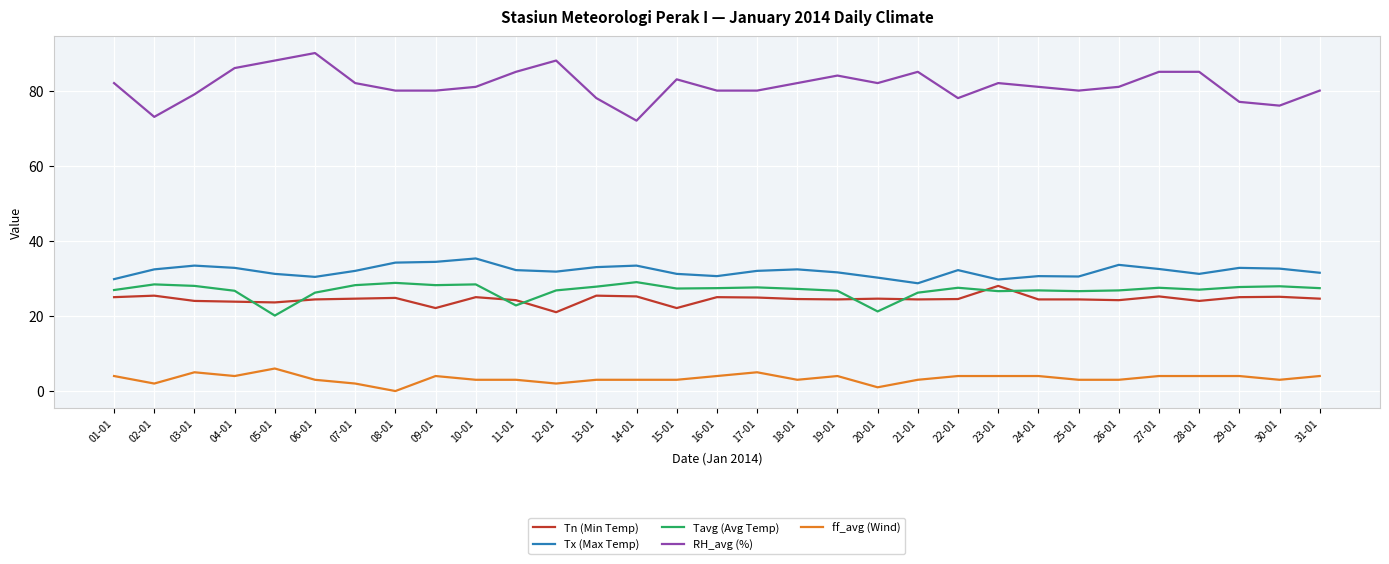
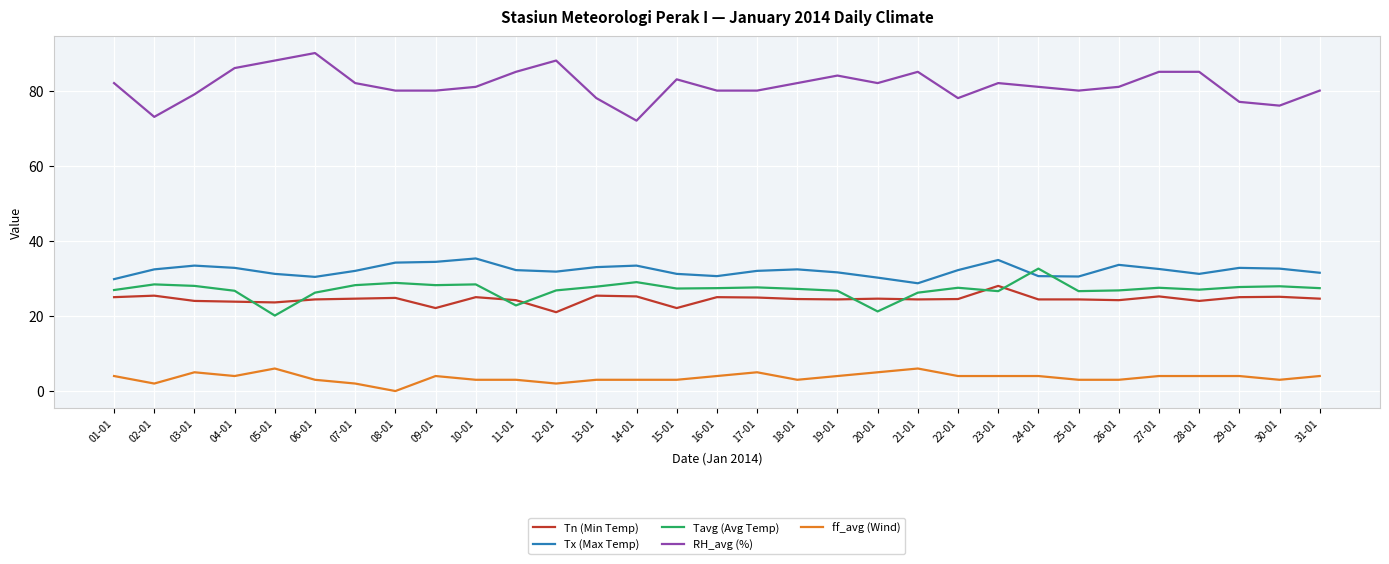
  {
    "Tn (Min Temp)": {
      "01-01": 25,
      "02-01": 25,
      "03-01": 24,
      "04-01": 24,
      "05-01": 24,
      "06-01": 24,
      "07-01": 25,
      "08-01": 25,
      "09-01": 22,
      "10-01": 25,
      "11-01": 24,
      "12-01": 21,
      "13-01": 25,
      "14-01": 25,
      "15-01": 22,
      "16-01": 25,
      "17-01": 25,
      "18-01": 25,
      "19-01": 24,
      "20-01": 25,
      "21-01": 24,
      "22-01": 25,
      "23-01": 28,
      "24-01": 24,
      "25-01": 24,
      "26-01": 24,
      "27-01": 25,
      "28-01": 24,
      "29-01": 25,
      "30-01": 25,
      "31-01": 25
    },
    "Tx (Max Temp)": {
      "01-01": 30,
      "02-01": 32,
      "03-01": 33,
      "04-01": 33,
      "05-01": 31,
      "06-01": 30,
      "07-01": 32,
      "08-01": 34,
      "09-01": 34,
      "10-01": 35,
      "11-01": 32,
      "12-01": 32,
      "13-01": 33,
      "14-01": 33,
      "15-01": 31,
      "16-01": 31,
      "17-01": 32,
      "18-01": 32,
      "19-01": 32,
      "20-01": 30,
      "21-01": 29,
      "22-01": 32,
-     "23-01": 30,
+     "23-01": 35,
      "24-01": 31,
      "25-01": 31,
      "26-01": 34,
      "27-01": 33,
      "28-01": 31,
      "29-01": 33,
      "30-01": 33,
      "31-01": 32
    },
    "Tavg (Avg Temp)": {
      "01-01": 27,
      "02-01": 28,
      "03-01": 28,
      "04-01": 27,
      "05-01": 20,
      "06-01": 26,
      "07-01": 28,
      "08-01": 29,
      "09-01": 28,
      "10-01": 28,
      "11-01": 23,
      "12-01": 27,
      "13-01": 28,
      "14-01": 29,
      "15-01": 27,
      "16-01": 27,
      "17-01": 28,
      "18-01": 27,
      "19-01": 27,
      "20-01": 21,
      "21-01": 26,
      "22-01": 28,
      "23-01": 27,
-     "24-01": 27,
+     "24-01": 33,
      "25-01": 27,
      "26-01": 27,
      "27-01": 28,
      "28-01": 27,
      "29-01": 28,
      "30-01": 28,
      "31-01": 27
    },
    "RH_avg (%)": {
      "01-01": 82,
      "02-01": 73,
      "03-01": 79,
      "04-01": 86,
      "05-01": 88,
      "06-01": 90,
      "07-01": 82,
      "08-01": 80,
      "09-01": 80,
      "10-01": 81,
      "11-01": 85,
      "12-01": 88,
      "13-01": 78,
      "14-01": 72,
      "15-01": 83,
      "16-01": 80,
      "17-01": 80,
      "18-01": 82,
      "19-01": 84,
      "20-01": 82,
      "21-01": 85,
      "22-01": 78,
      "23-01": 82,
      "24-01": 81,
      "25-01": 80,
      "26-01": 81,
      "27-01": 85,
      "28-01": 85,
      "29-01": 77,
      "30-01": 76,
      "31-01": 80
    },
    "ff_avg (Wind)": {
      "01-01": 4,
      "02-01": 2,
      "03-01": 5,
      "04-01": 4,
      "05-01": 6,
      "06-01": 3,
      "07-01": 2,
      "08-01": 0,
      "09-01": 4,
      "10-01": 3,
      "11-01": 3,
      "12-01": 2,
      "13-01": 3,
      "14-01": 3,
      "15-01": 3,
      "16-01": 4,
      "17-01": 5,
      "18-01": 3,
      "19-01": 4,
-     "20-01": 1,
-     "21-01": 3,
+     "20-01": 5,
+     "21-01": 6,
      "22-01": 4,
      "23-01": 4,
      "24-01": 4,
      "25-01": 3,
      "26-01": 3,
      "27-01": 4,
      "28-01": 4,
      "29-01": 4,
      "30-01": 3,
      "31-01": 4
    }
  }
